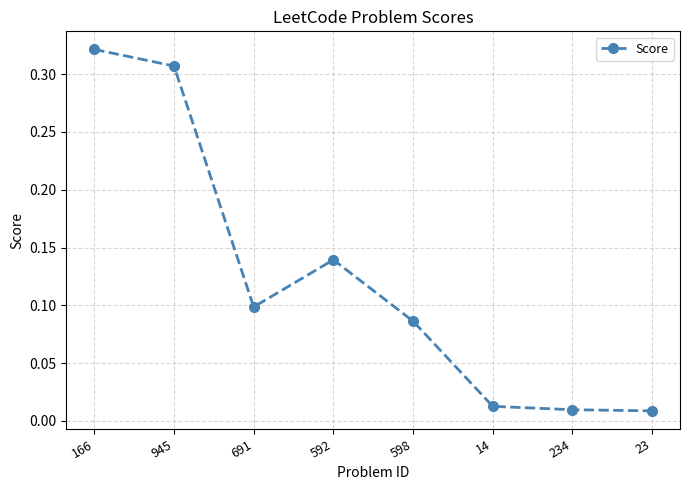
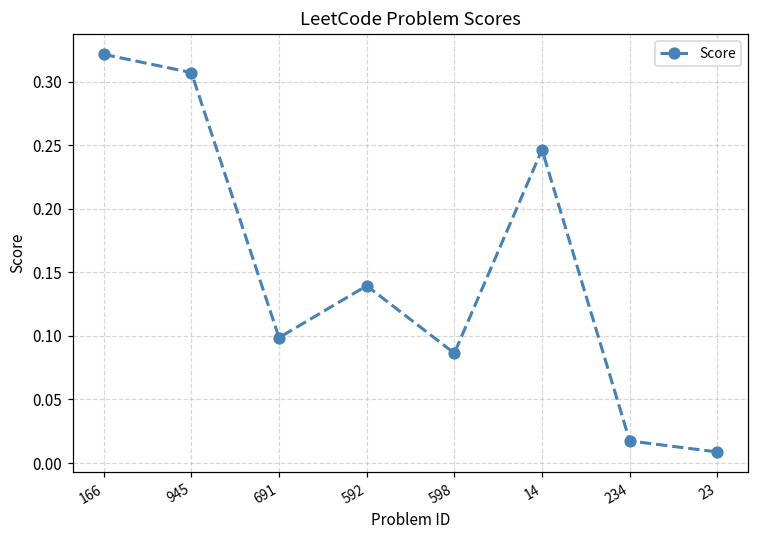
  {
    "166": 0.321,
    "945": 0.307,
    "691": 0.099,
    "592": 0.139,
    "598": 0.086,
-   "14": 0.013,
-   "234": 0.010,
+   "14": 0.247,
+   "234": 0.017,
    "23": 0.009
  }
